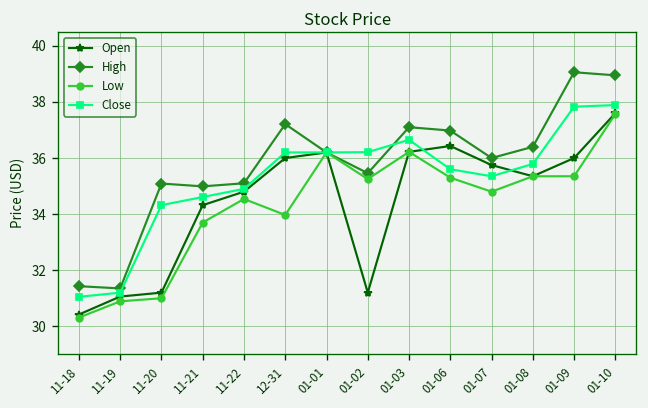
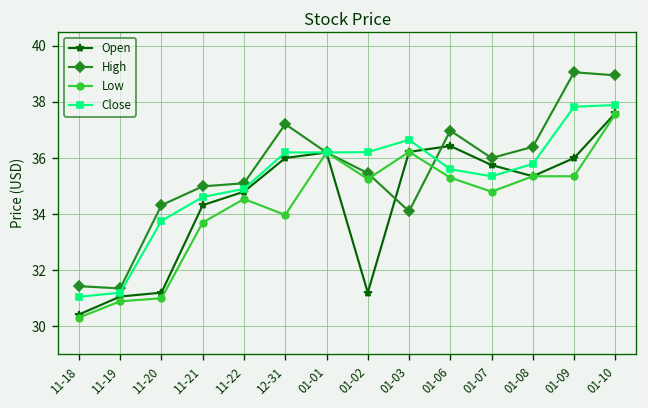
  {
    "Open": {
      "11-18": 30.4,
      "11-19": 31.1,
      "11-20": 31.2,
      "11-21": 34.3,
      "12-31": 36.0,
      "01-02": 31.2,
      "01-06": 36.4,
      "01-07": 35.8,
      "01-09": 36.0
    },
    "High": {
      "11-18": 31.4,
      "11-19": 31.4,
-     "11-20": 35.1,
+     "11-20": 34.3,
      "11-21": 35.0,
      "11-22": 35.1,
      "12-31": 37.2,
      "01-02": 35.5,
-     "01-03": 37.1,
+     "01-03": 34.1,
      "01-06": 37.0,
      "01-07": 36.0,
      "01-08": 36.4,
      "01-09": 39.1,
      "01-10": 39.0
    },
    "Low": {
      "11-18": 30.3,
      "11-19": 30.9,
      "11-20": 31.0,
      "11-21": 33.7,
      "11-22": 34.5,
      "12-31": 34.0,
      "01-02": 35.3,
      "01-06": 35.3,
      "01-07": 34.8,
      "01-09": 35.4
    },
    "Close": {
      "11-18": 31.1,
      "11-19": 31.2,
-     "11-20": 34.3,
+     "11-20": 33.8,
      "11-21": 34.6,
      "12-31": 36.2,
      "01-02": 36.2,
      "01-03": 36.7,
      "01-06": 35.6,
      "01-07": 35.4,
      "01-08": 35.8,
      "01-09": 37.8,
      "01-10": 37.9
    }
  }
